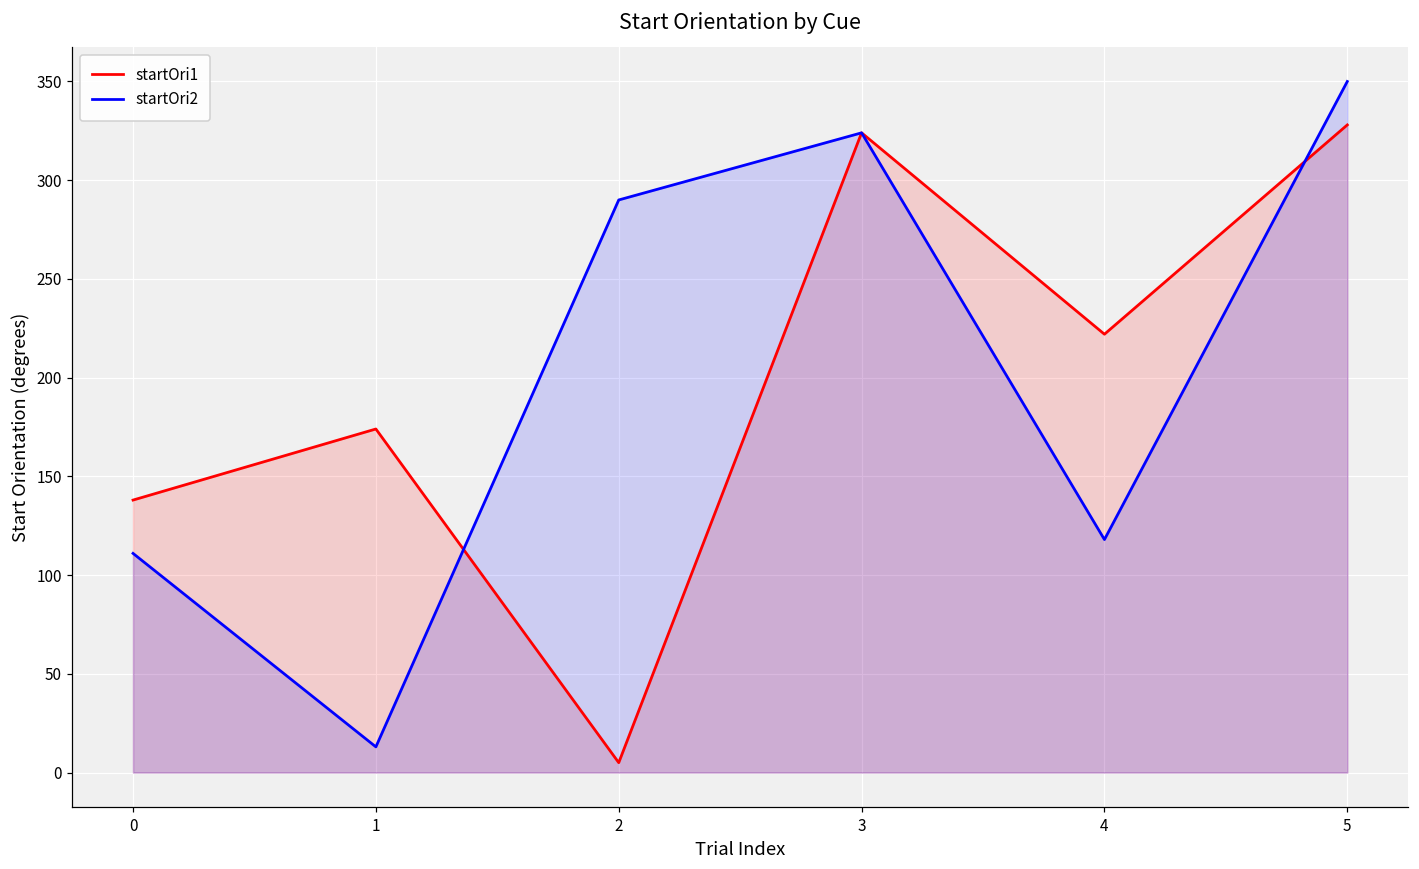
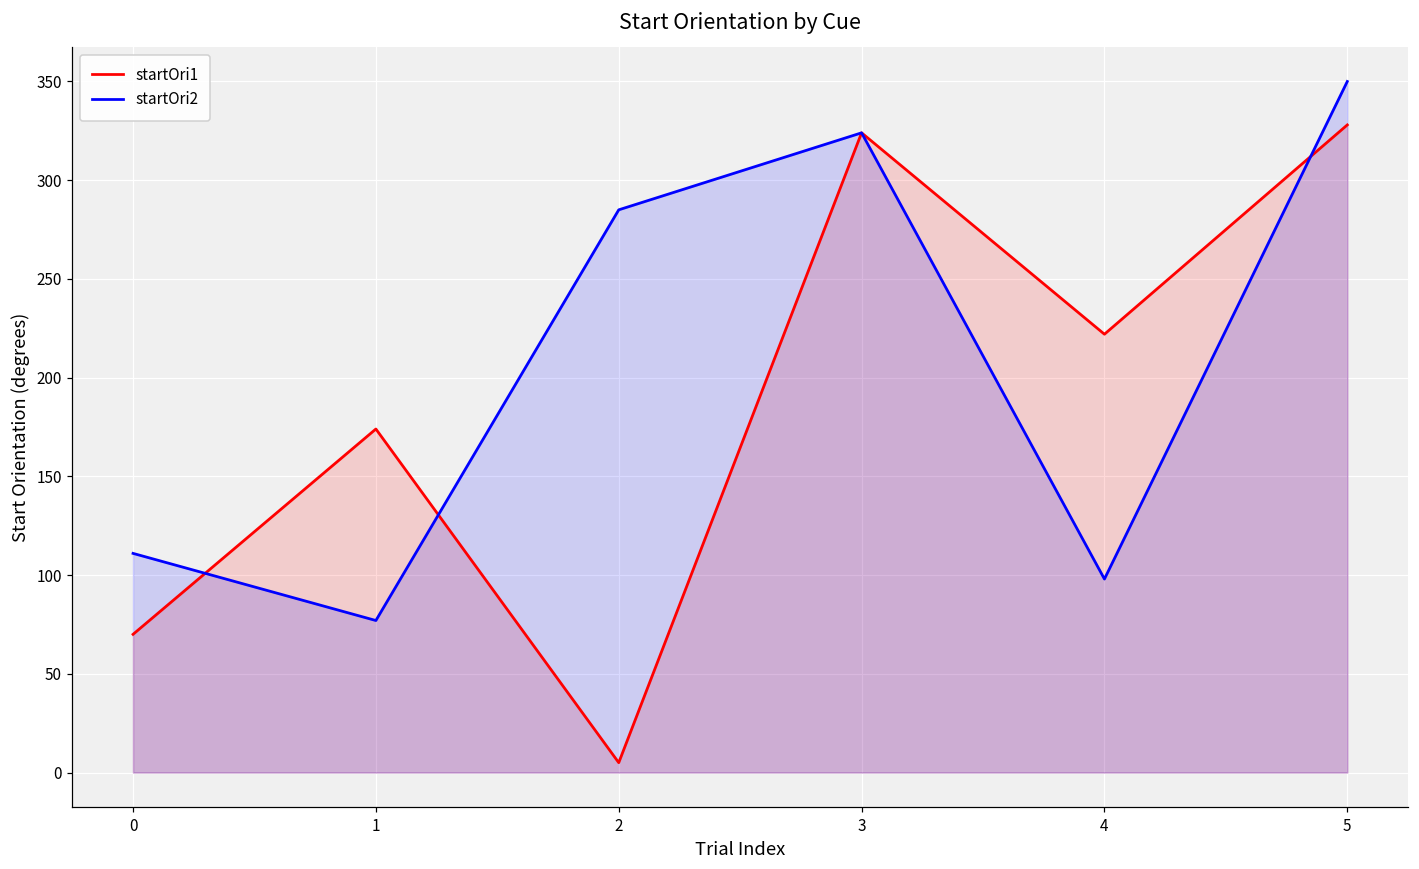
  {
    "startOri1": {
-     "0": 138,
+     "0": 70,
      "1": 174,
      "2": 5,
      "4": 222,
      "5": 328
    },
    "startOri2": {
      "0": 111,
-     "1": 13,
-     "2": 290,
-     "4": 118,
+     "1": 77,
+     "2": 285,
+     "4": 98,
      "5": 350
    }
  }
